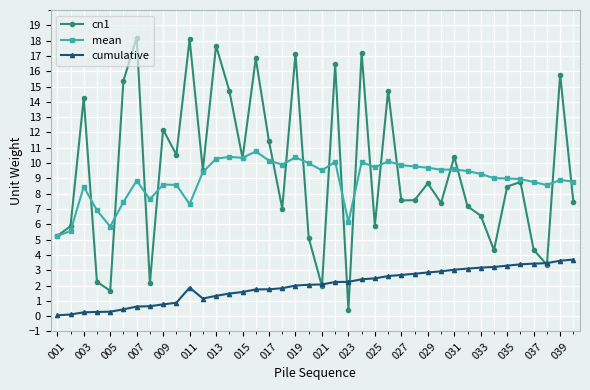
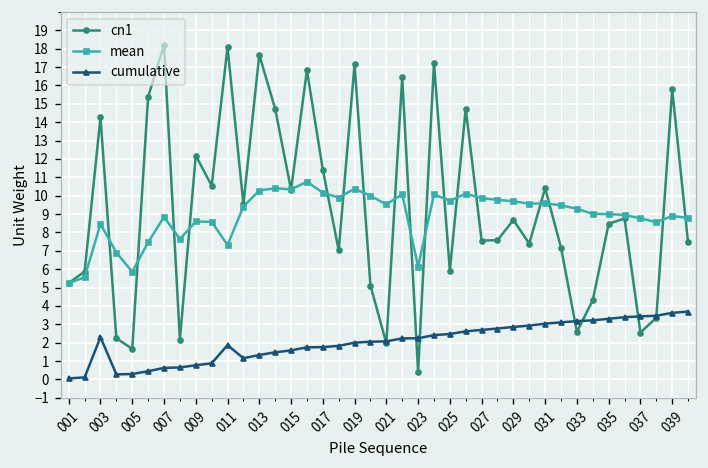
  {
    "cn1": {
      "003": 14.3,
      "005": 1.7,
      "009": 12.2,
      "011": 18.1,
      "013": 17.7,
      "017": 11.4,
      "019": 17.2,
      "023": 0.4,
      "025": 5.9,
      "027": 7.6,
      "029": 8.7,
      "031": 10.4,
-     "033": 6.6,
+     "033": 2.6,
      "035": 8.5,
-     "037": 4.3,
+     "037": 2.6,
      "039": 15.8
    },
    "mean": {
      "003": 8.5,
      "005": 5.9,
      "007": 8.8,
      "009": 8.6,
      "011": 7.3,
      "013": 10.3,
      "017": 10.2,
      "019": 10.4,
      "021": 9.5,
      "023": 6.1,
      "025": 9.7,
      "027": 9.9,
      "029": 9.7,
      "031": 9.6,
      "033": 9.3,
      "035": 9.0,
      "037": 8.8,
      "039": 8.9
    },
    "cumulative": {
      "001": 0.1,
-     "003": 0.3,
+     "003": 2.3,
      "005": 0.3,
      "007": 0.6,
      "009": 0.8,
      "011": 1.9,
      "013": 1.3,
      "015": 1.6,
      "017": 1.8,
      "019": 2.0,
      "023": 2.2,
      "025": 2.5,
      "027": 2.7,
      "029": 2.9,
      "031": 3.0,
      "033": 3.2,
      "035": 3.3,
      "037": 3.4,
      "039": 3.6
    }
  }
